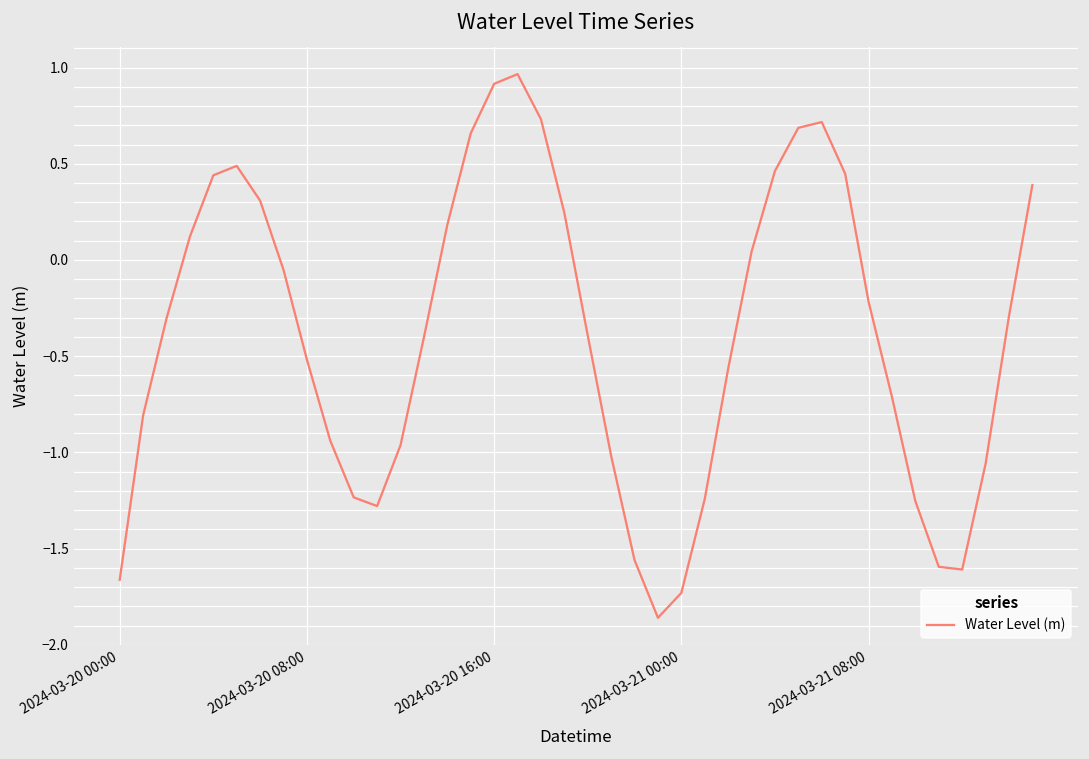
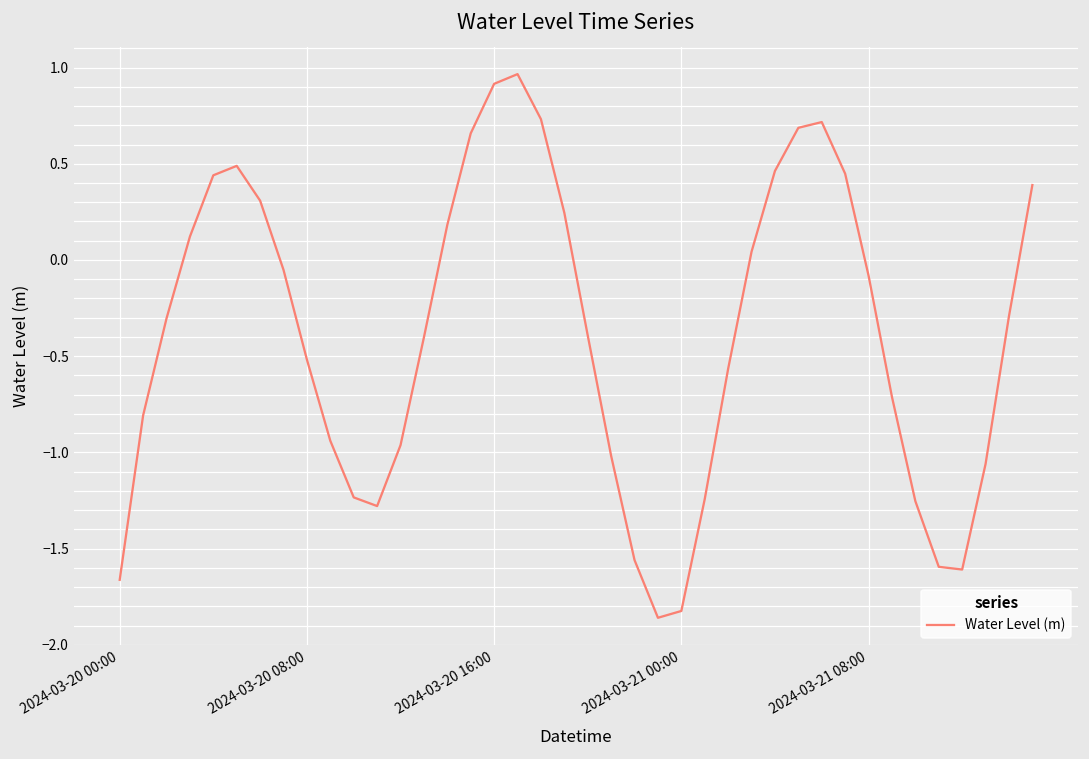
  {
    "2024-03-20 00:00": -1.66,
    "2024-03-20 08:00": -0.52,
    "2024-03-20 16:00": 0.92,
-   "2024-03-21 00:00": -1.73,
-   "2024-03-21 08:00": -0.22
+   "2024-03-21 00:00": -1.82,
+   "2024-03-21 08:00": -0.08
  }
